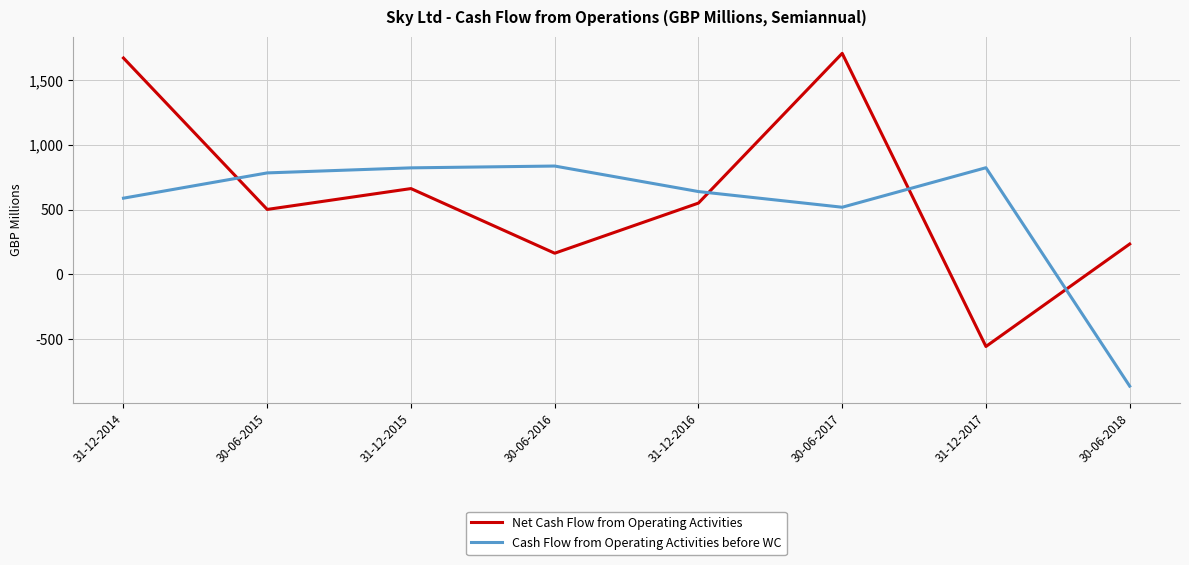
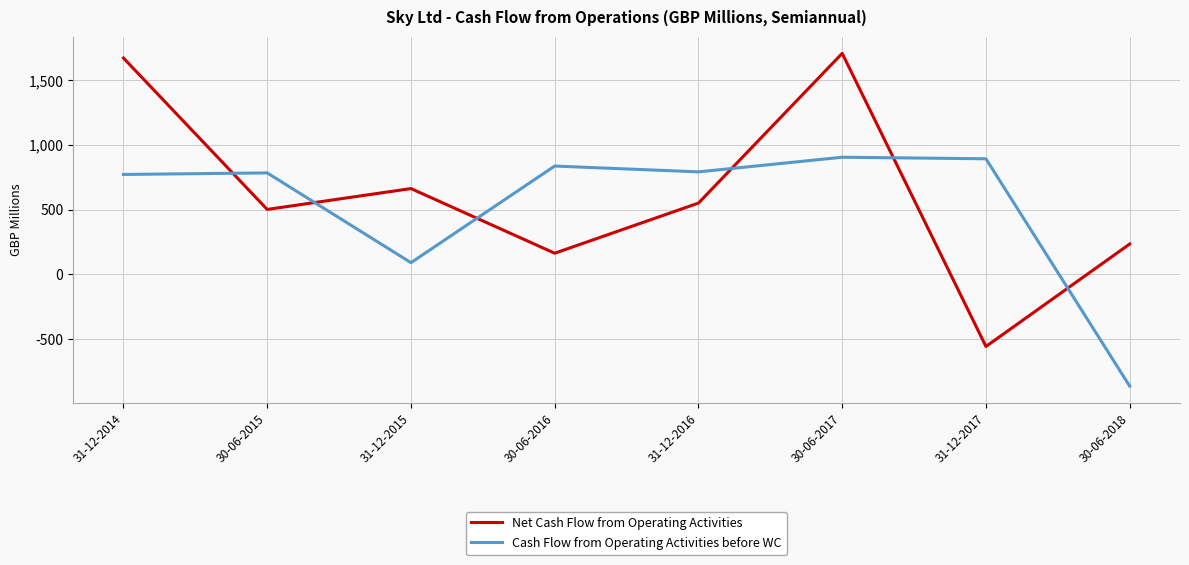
  {
    "Net Cash Flow from Operating Activities": {
      "31-12-2014": "1,670",
      "30-06-2015": "500",
      "31-12-2015": "660",
      "30-06-2016": "160",
      "31-12-2016": "550",
      "30-06-2017": "1,710",
      "31-12-2017": "-560",
      "30-06-2018": "240"
    },
    "Cash Flow from Operating Activities before WC": {
-     "31-12-2014": "590",
+     "31-12-2014": "770",
      "30-06-2015": "780",
-     "31-12-2015": "820",
+     "31-12-2015": "90",
      "30-06-2016": "840",
-     "31-12-2016": "640",
-     "30-06-2017": "520",
-     "31-12-2017": "820",
+     "31-12-2016": "790",
+     "30-06-2017": "910",
+     "31-12-2017": "890",
      "30-06-2018": "-860"
    }
  }
